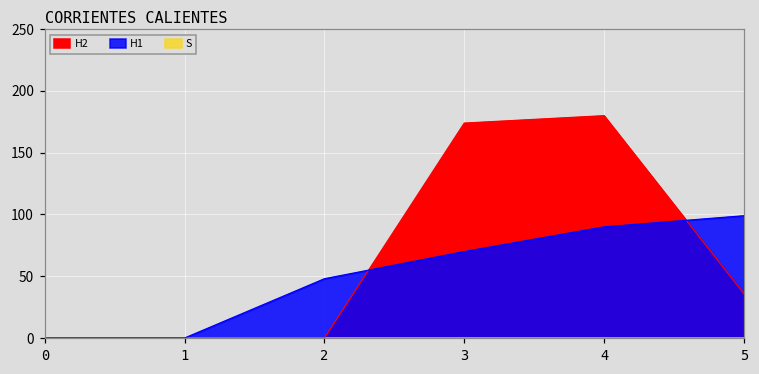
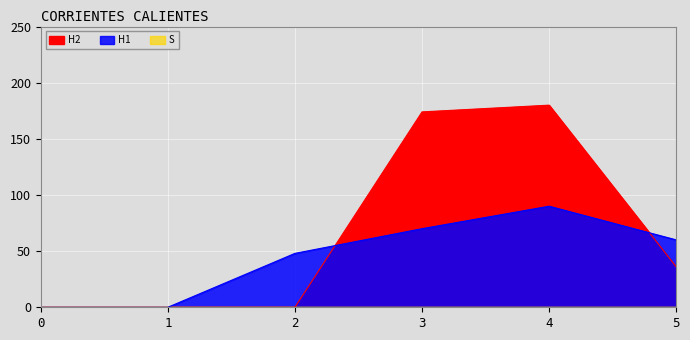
  {
    "H2": {
      "3": 174,
      "4": 180,
      "5": 36
    },
    "H1": {
      "2": 48,
      "3": 70,
      "4": 90,
-     "5": 99
+     "5": 60
    },
    "S": {
      "3": 0,
      "4": 0,
      "5": 0
    }
  }
